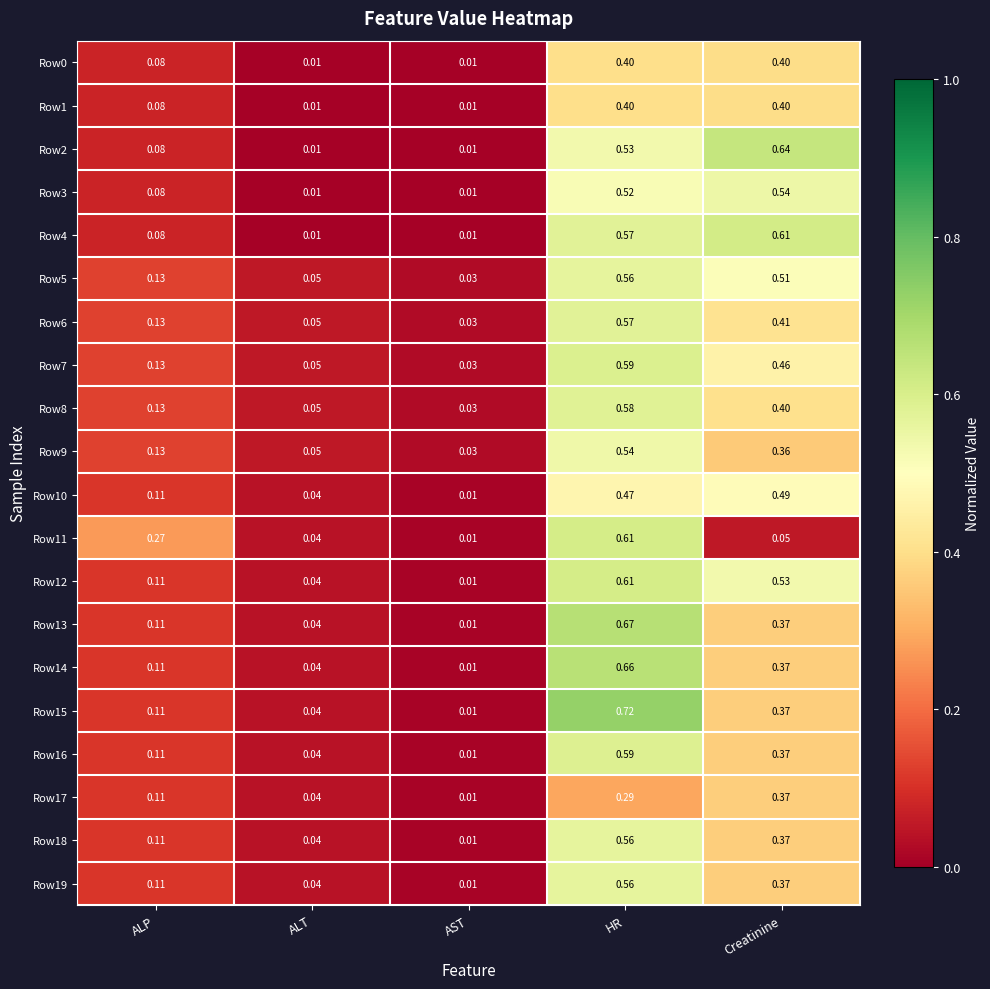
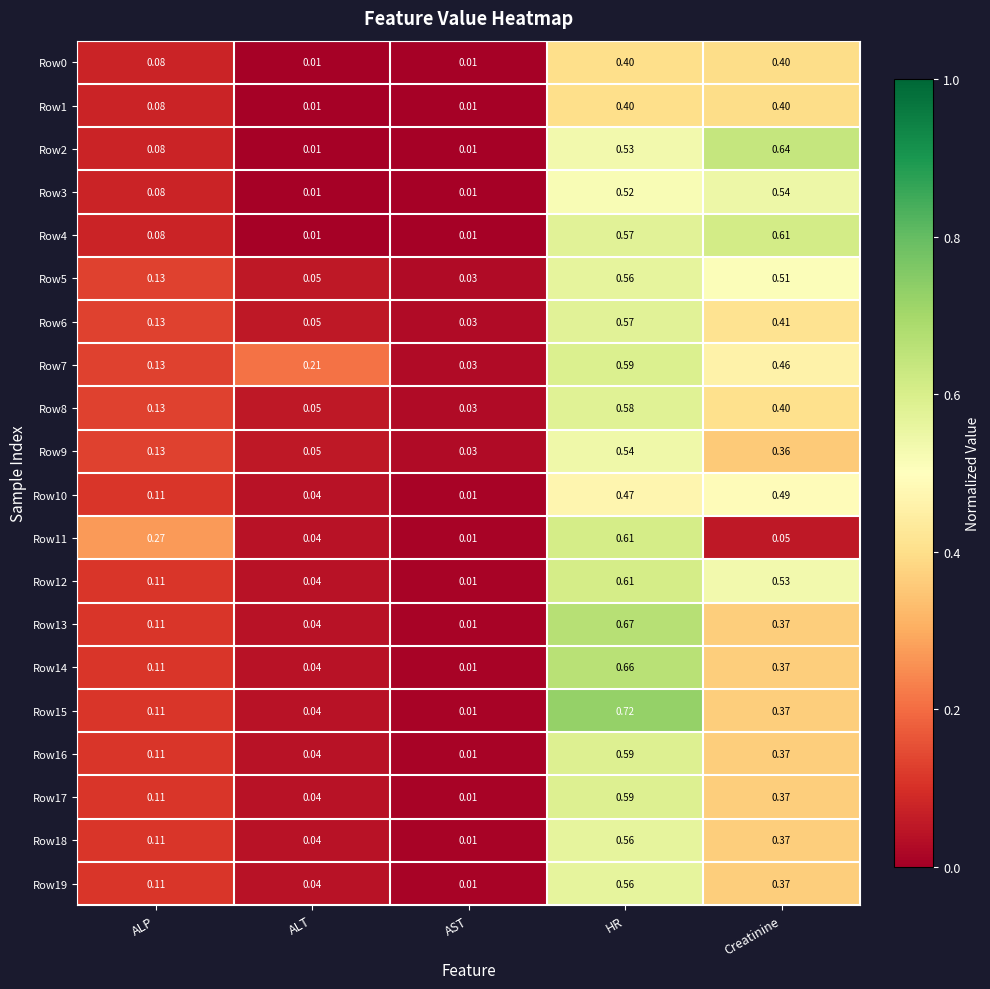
  {
    "Row0": {
      "ALP": 0.08,
      "ALT": 0.01,
      "AST": 0.01,
      "HR": 0.40,
      "Creatinine": 0.40
    },
    "Row1": {
      "ALP": 0.08,
      "ALT": 0.01,
      "AST": 0.01,
      "HR": 0.40,
      "Creatinine": 0.40
    },
    "Row2": {
      "ALP": 0.08,
      "ALT": 0.01,
      "AST": 0.01,
      "HR": 0.53,
      "Creatinine": 0.64
    },
    "Row3": {
      "ALP": 0.08,
      "ALT": 0.01,
      "AST": 0.01,
      "HR": 0.52,
      "Creatinine": 0.54
    },
    "Row4": {
      "ALP": 0.08,
      "ALT": 0.01,
      "AST": 0.01,
      "HR": 0.57,
      "Creatinine": 0.61
    },
    "Row5": {
      "ALP": 0.13,
      "ALT": 0.05,
      "AST": 0.03,
      "HR": 0.56,
      "Creatinine": 0.51
    },
    "Row6": {
      "ALP": 0.13,
      "ALT": 0.05,
      "AST": 0.03,
      "HR": 0.57,
      "Creatinine": 0.41
    },
    "Row7": {
      "ALP": 0.13,
-     "ALT": 0.05,
+     "ALT": 0.21,
      "AST": 0.03,
      "HR": 0.59,
      "Creatinine": 0.46
    },
    "Row8": {
      "ALP": 0.13,
      "ALT": 0.05,
      "AST": 0.03,
      "HR": 0.58,
      "Creatinine": 0.40
    },
    "Row9": {
      "ALP": 0.13,
      "ALT": 0.05,
      "AST": 0.03,
      "HR": 0.54,
      "Creatinine": 0.36
    },
    "Row10": {
      "ALP": 0.11,
      "ALT": 0.04,
      "AST": 0.01,
      "HR": 0.47,
      "Creatinine": 0.49
    },
    "Row11": {
      "ALP": 0.27,
      "ALT": 0.04,
      "AST": 0.01,
      "HR": 0.61,
      "Creatinine": 0.05
    },
    "Row12": {
      "ALP": 0.11,
      "ALT": 0.04,
      "AST": 0.01,
      "HR": 0.61,
      "Creatinine": 0.53
    },
    "Row13": {
      "ALP": 0.11,
      "ALT": 0.04,
      "AST": 0.01,
      "HR": 0.67,
      "Creatinine": 0.37
    },
    "Row14": {
      "ALP": 0.11,
      "ALT": 0.04,
      "AST": 0.01,
      "HR": 0.66,
      "Creatinine": 0.37
    },
    "Row15": {
      "ALP": 0.11,
      "ALT": 0.04,
      "AST": 0.01,
      "HR": 0.72,
      "Creatinine": 0.37
    },
    "Row16": {
      "ALP": 0.11,
      "ALT": 0.04,
      "AST": 0.01,
      "HR": 0.59,
      "Creatinine": 0.37
    },
    "Row17": {
      "ALP": 0.11,
      "ALT": 0.04,
      "AST": 0.01,
-     "HR": 0.29,
+     "HR": 0.59,
      "Creatinine": 0.37
    },
    "Row18": {
      "ALP": 0.11,
      "ALT": 0.04,
      "AST": 0.01,
      "HR": 0.56,
      "Creatinine": 0.37
    },
    "Row19": {
      "ALP": 0.11,
      "ALT": 0.04,
      "AST": 0.01,
      "HR": 0.56,
      "Creatinine": 0.37
    }
  }
